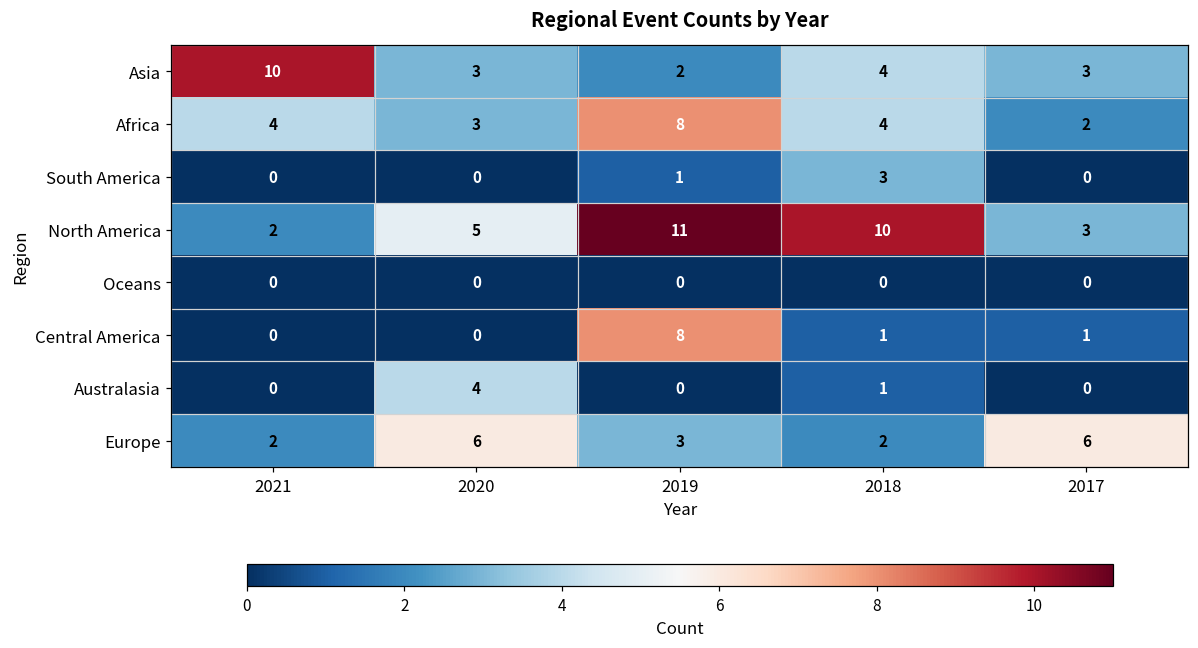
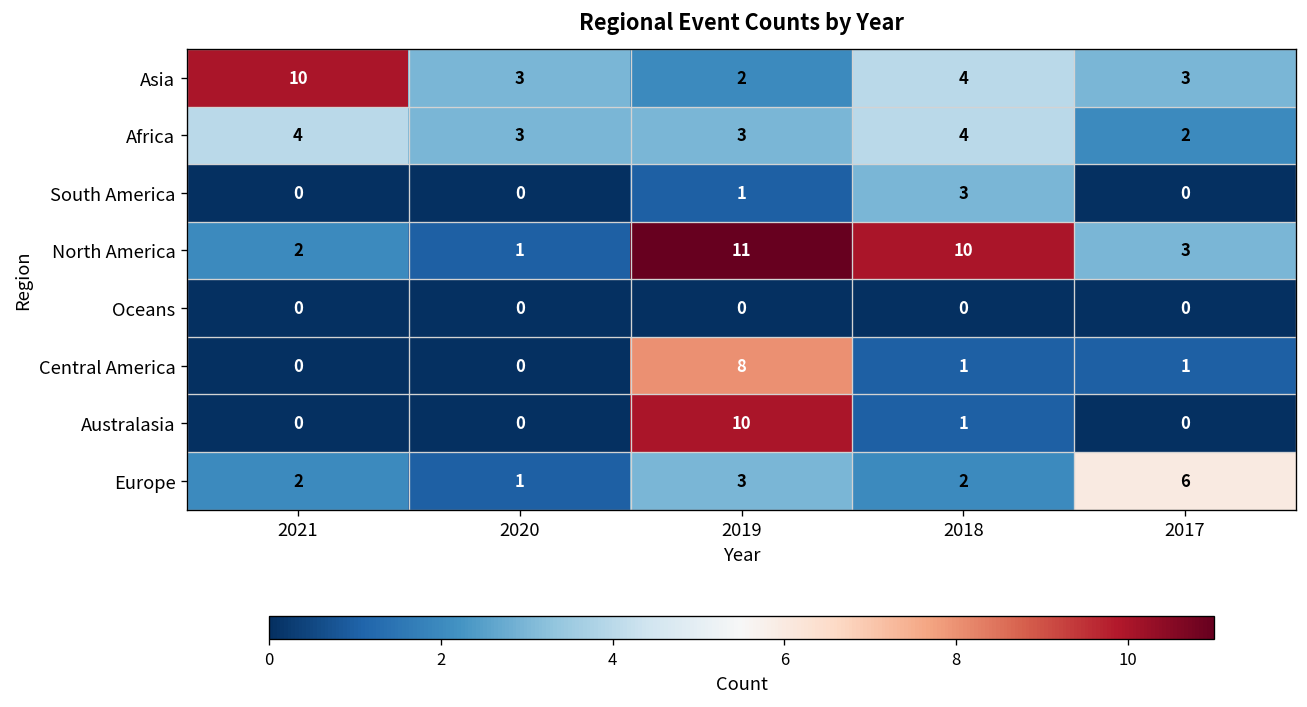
  {
    "Asia": {
      "2021": 10,
      "2020": 3,
      "2019": 2,
      "2018": 4,
      "2017": 3
    },
    "Africa": {
      "2021": 4,
      "2020": 3,
-     "2019": 8,
+     "2019": 3,
      "2018": 4,
      "2017": 2
    },
    "South America": {
      "2021": 0,
      "2020": 0,
      "2019": 1,
      "2018": 3,
      "2017": 0
    },
    "North America": {
      "2021": 2,
-     "2020": 5,
+     "2020": 1,
      "2019": 11,
      "2018": 10,
      "2017": 3
    },
    "Oceans": {
      "2021": 0,
      "2020": 0,
      "2019": 0,
      "2018": 0,
      "2017": 0
    },
    "Central America": {
      "2021": 0,
      "2020": 0,
      "2019": 8,
      "2018": 1,
      "2017": 1
    },
    "Australasia": {
      "2021": 0,
-     "2020": 4,
-     "2019": 0,
+     "2020": 0,
+     "2019": 10,
      "2018": 1,
      "2017": 0
    },
    "Europe": {
      "2021": 2,
-     "2020": 6,
+     "2020": 1,
      "2019": 3,
      "2018": 2,
      "2017": 6
    }
  }
